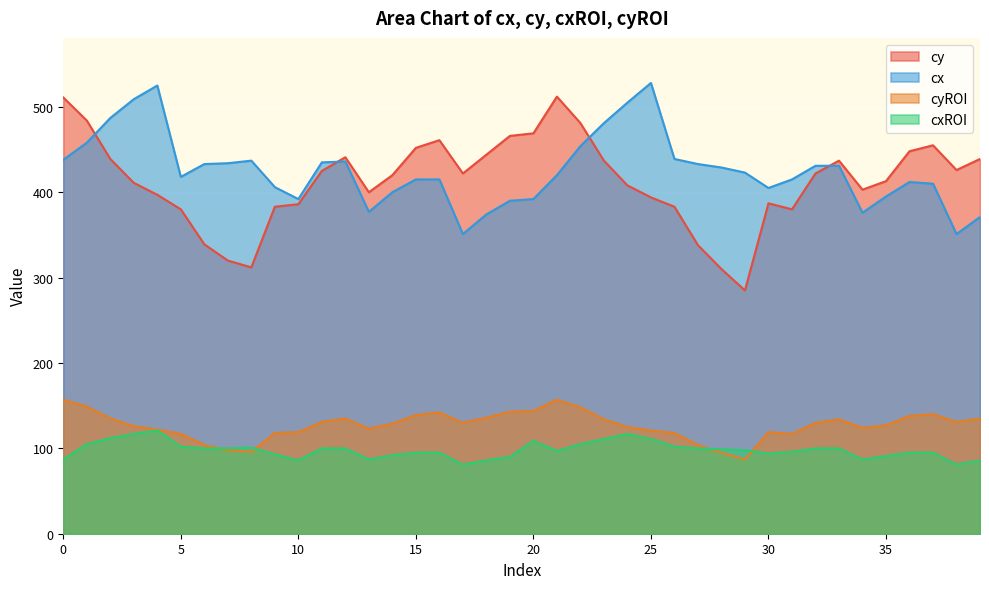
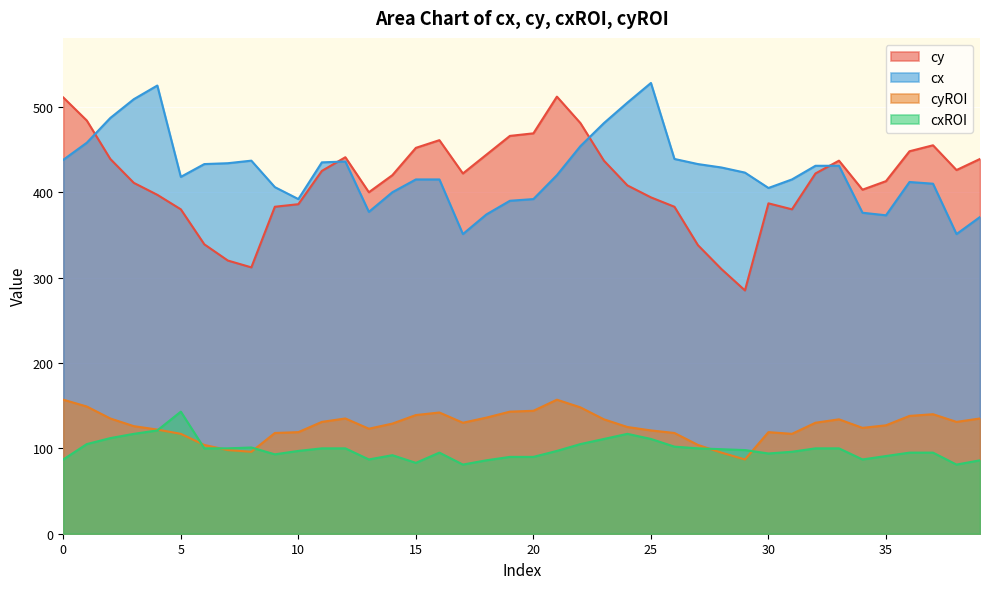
  {
    "cx": {
      "0": 440,
      "5": 420,
      "10": 390,
      "15": 420,
      "20": 390,
      "25": 530,
      "30": 410,
-     "35": 400
+     "35": 370
    },
    "cxROI": {
      "0": 90,
-     "5": 100,
-     "10": 90,
-     "15": 100,
-     "20": 110,
+     "5": 140,
+     "10": 100,
+     "15": 80,
+     "20": 90,
      "25": 110,
      "30": 90,
      "35": 90
    }
  }
